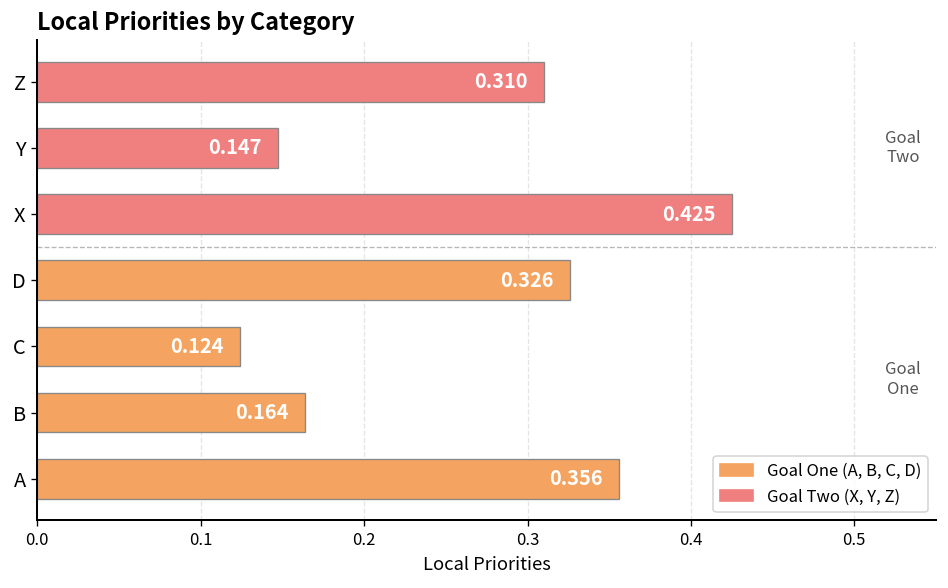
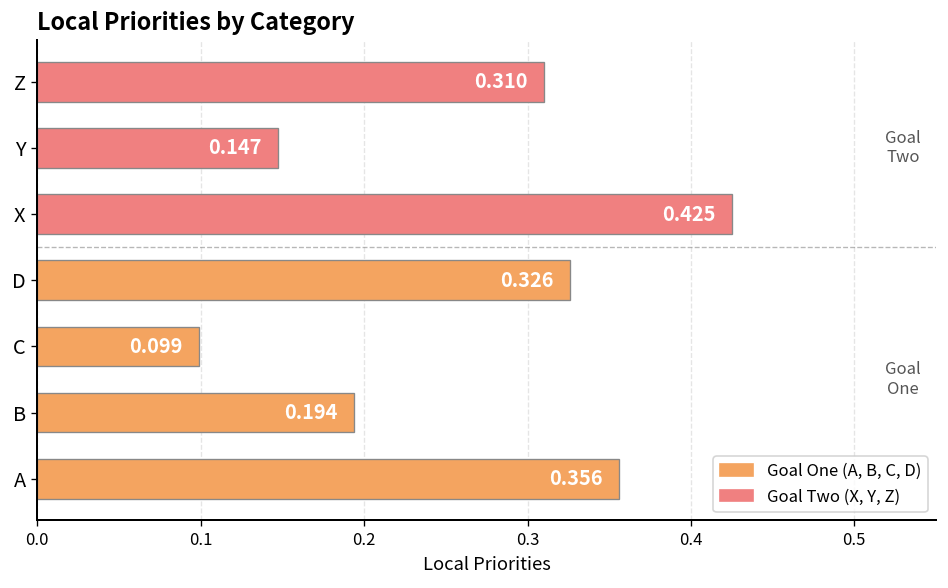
  {
    "Z": 0.310,
    "Y": 0.147,
    "X": 0.425,
    "D": 0.326,
-   "C": 0.124,
-   "B": 0.164,
+   "C": 0.099,
+   "B": 0.194,
    "A": 0.356
  }
